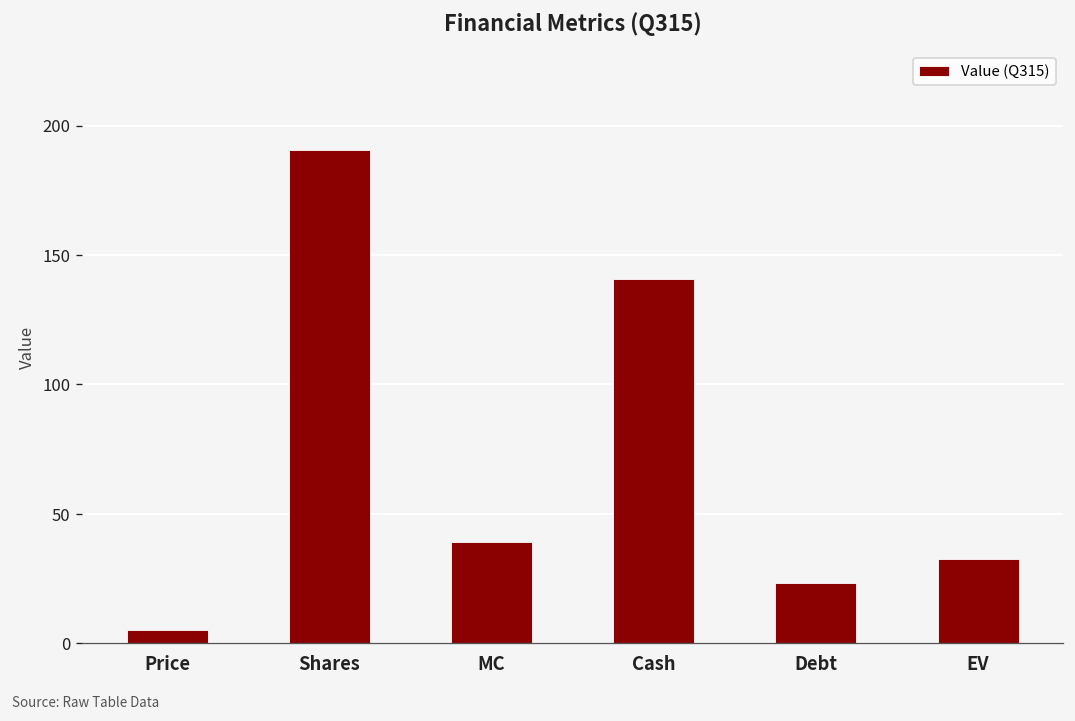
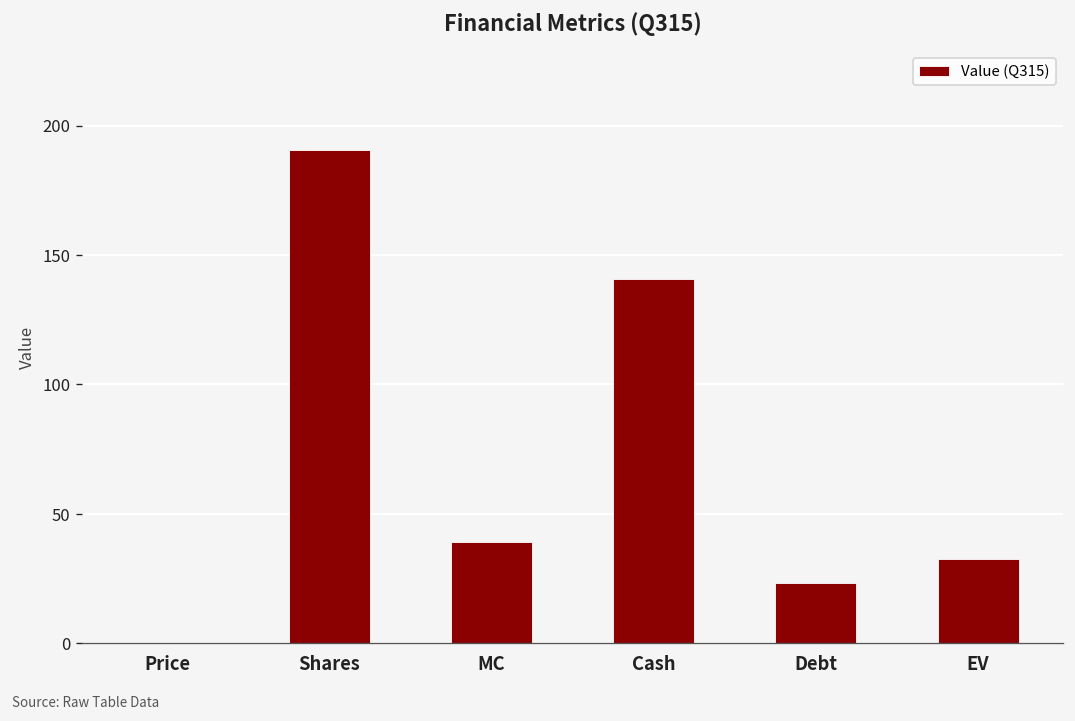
  {
-   "Price": 5,
+   "Price": 0,
    "Shares": 191,
    "MC": 39,
    "Cash": 141,
    "Debt": 23,
    "EV": 32
  }
